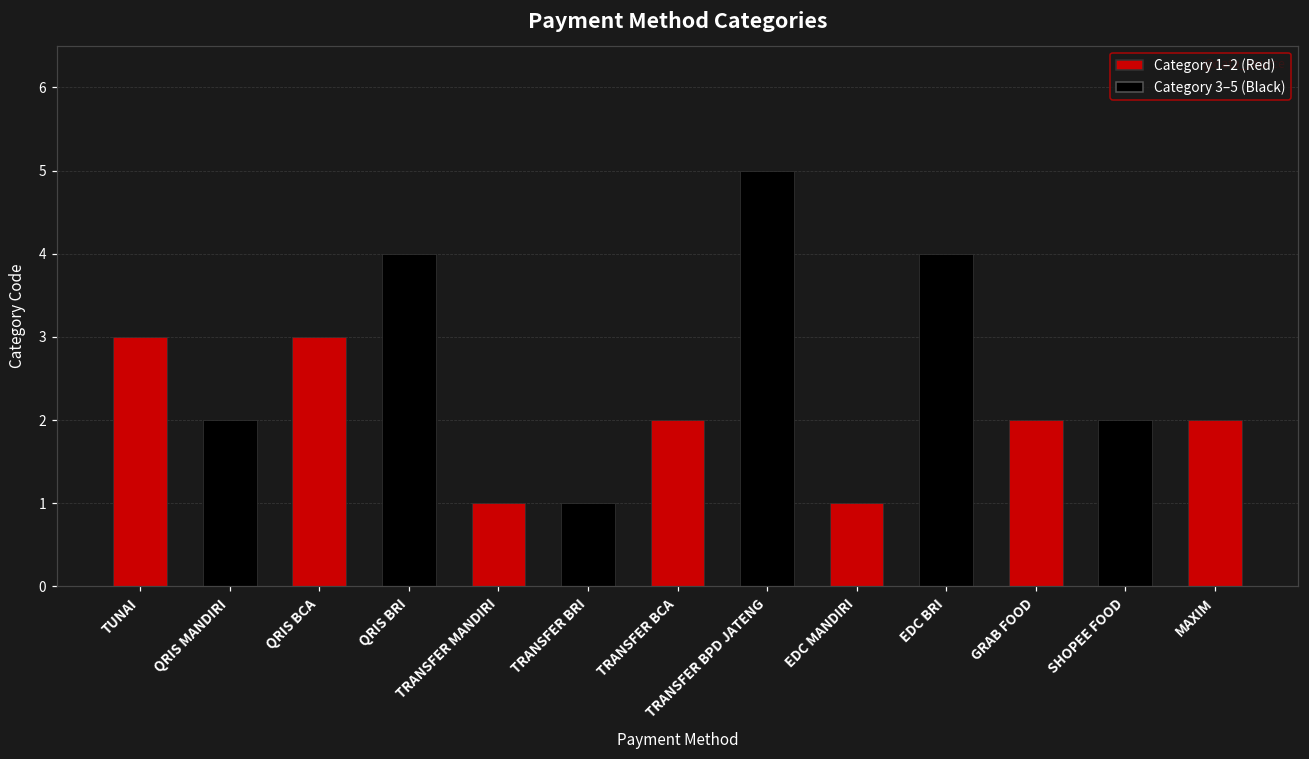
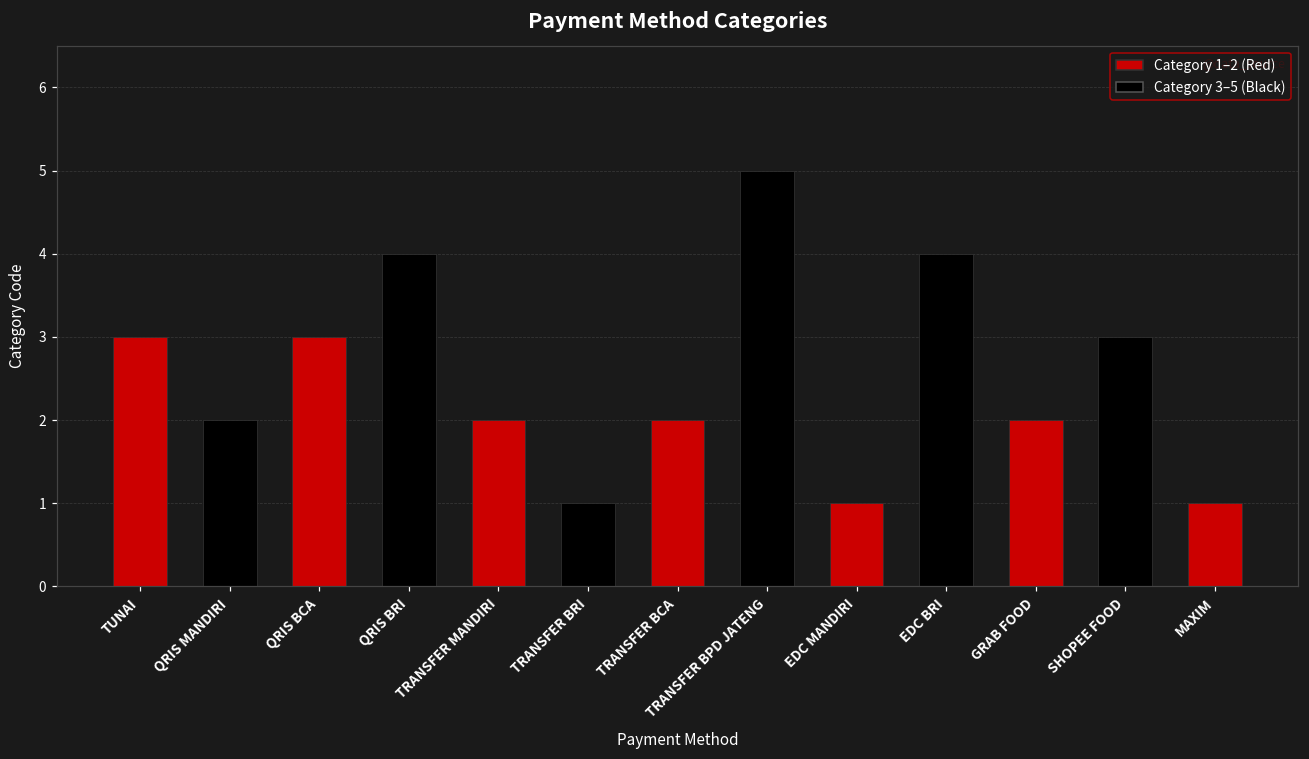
  {
    "TUNAI": 3,
    "QRIS MANDIRI": 2,
    "QRIS BCA": 3,
    "QRIS BRI": 4,
-   "TRANSFER MANDIRI": 1,
+   "TRANSFER MANDIRI": 2,
    "TRANSFER BRI": 1,
    "TRANSFER BCA": 2,
    "TRANSFER BPD JATENG": 5,
    "EDC MANDIRI": 1,
    "EDC BRI": 4,
    "GRAB FOOD": 2,
-   "SHOPEE FOOD": 2,
-   "MAXIM": 2
+   "SHOPEE FOOD": 3,
+   "MAXIM": 1
  }
